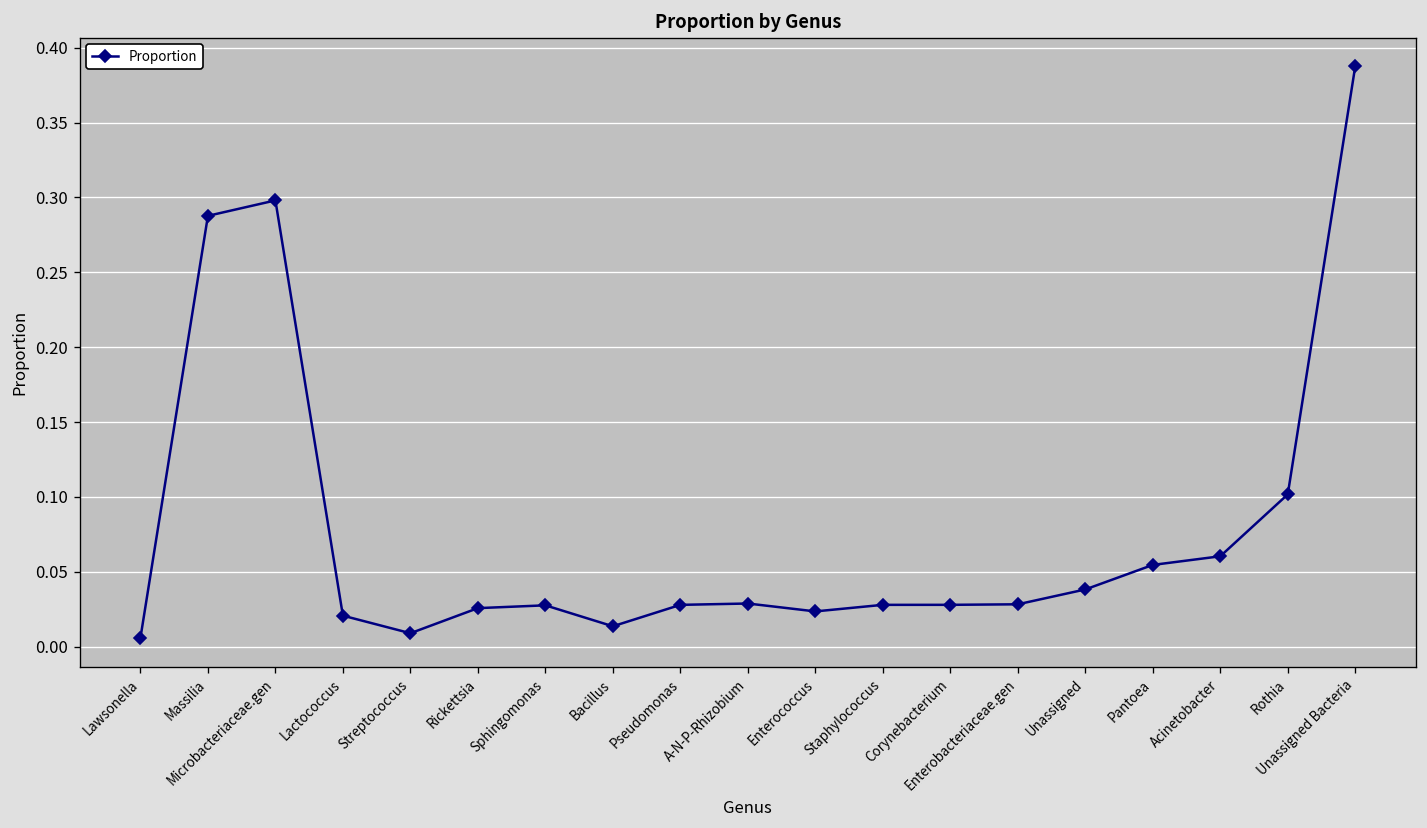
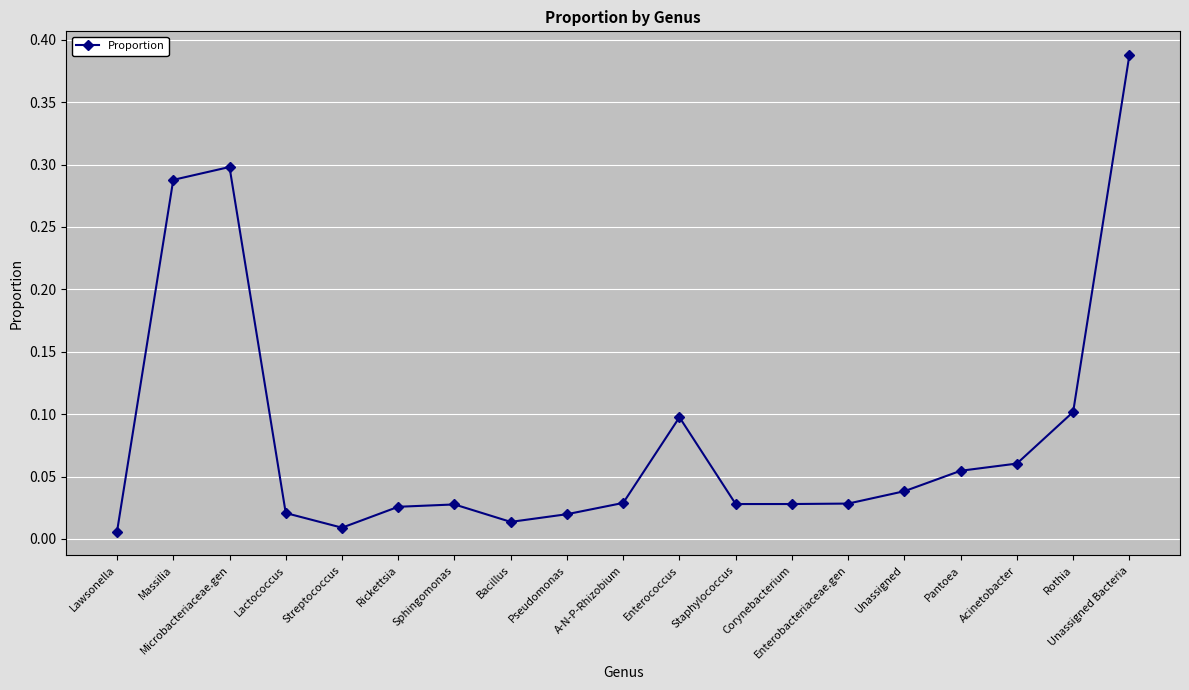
  {
    "Lawsonella": 0.006,
    "Massilia": 0.288,
    "Microbacteriaceae.gen": 0.298,
    "Lactococcus": 0.021,
    "Streptococcus": 0.009,
    "Rickettsia": 0.026,
    "Sphingomonas": 0.028,
    "Bacillus": 0.014,
-   "Pseudomonas": 0.028,
+   "Pseudomonas": 0.020,
    "A-N-P-Rhizobium": 0.029,
-   "Enterococcus": 0.024,
+   "Enterococcus": 0.098,
    "Staphylococcus": 0.028,
    "Corynebacterium": 0.028,
    "Enterobacteriaceae.gen": 0.028,
    "Unassigned": 0.038,
    "Pantoea": 0.055,
    "Acinetobacter": 0.060,
    "Rothia": 0.102,
    "Unassigned Bacteria": 0.388
  }
